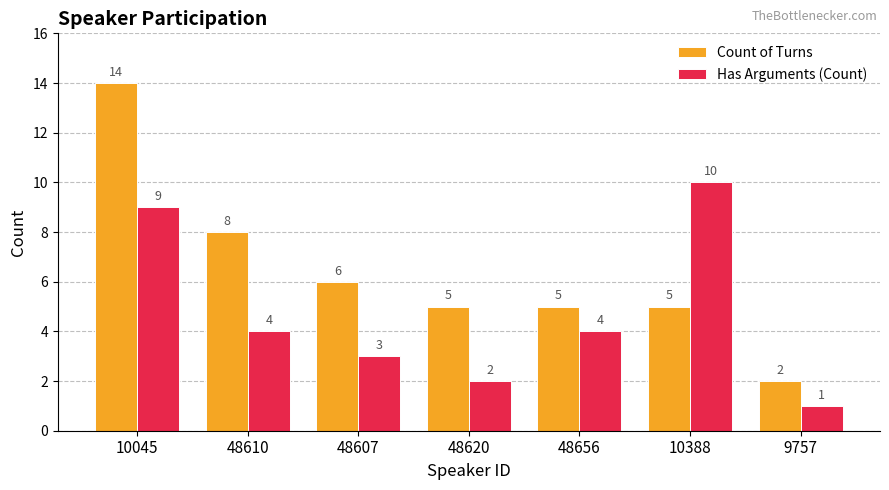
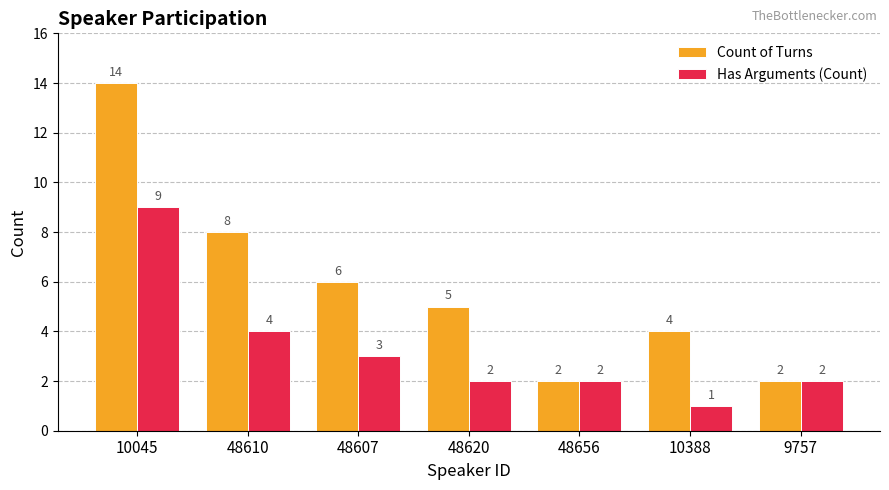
  {
    "Count of Turns": {
      "10045": 14,
      "48610": 8,
      "48607": 6,
      "48620": 5,
-     "48656": 5,
-     "10388": 5,
+     "48656": 2,
+     "10388": 4,
      "9757": 2
    },
    "Has Arguments (Count)": {
      "10045": 9,
      "48610": 4,
      "48607": 3,
      "48620": 2,
-     "48656": 4,
-     "10388": 10,
-     "9757": 1
+     "48656": 2,
+     "10388": 1,
+     "9757": 2
    }
  }
